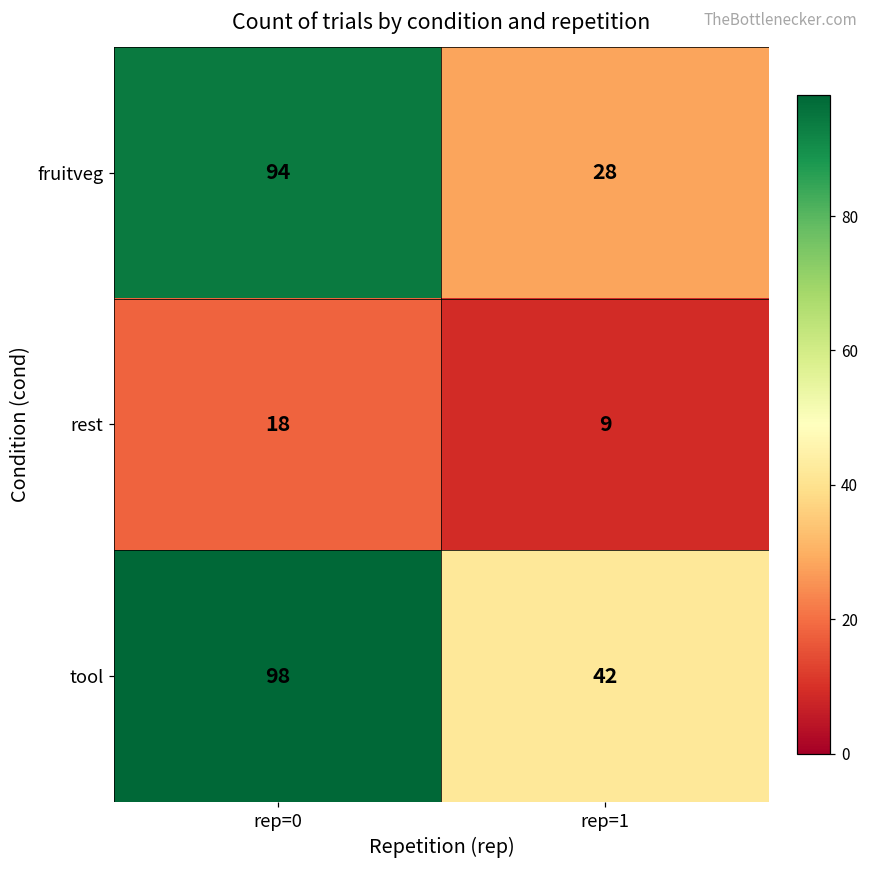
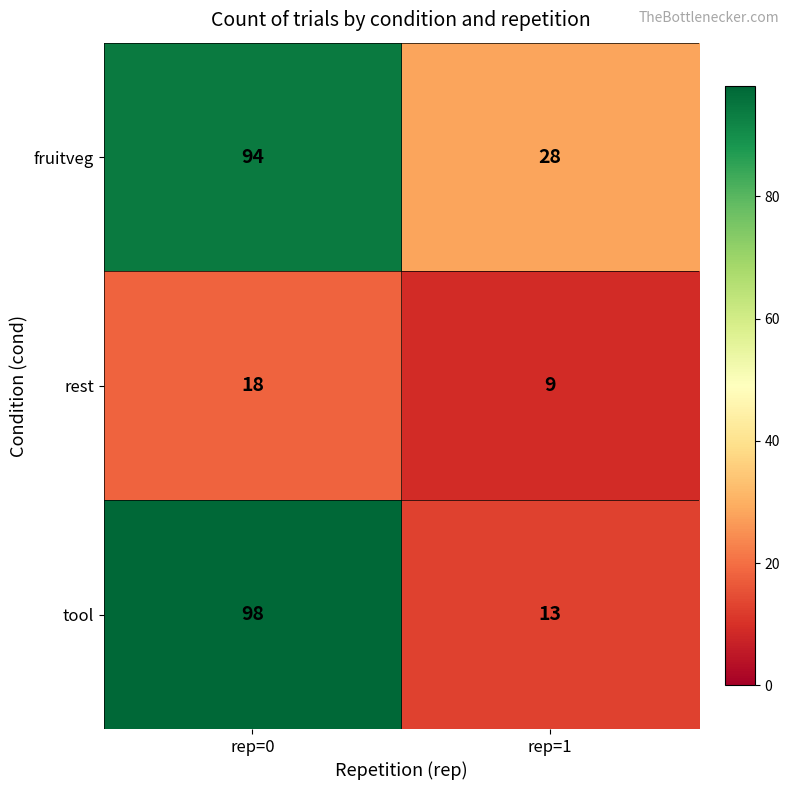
  {
    "fruitveg": {
      "rep=0": 94,
      "rep=1": 28
    },
    "rest": {
      "rep=0": 18,
      "rep=1": 9
    },
    "tool": {
      "rep=0": 98,
-     "rep=1": 42
+     "rep=1": 13
    }
  }
